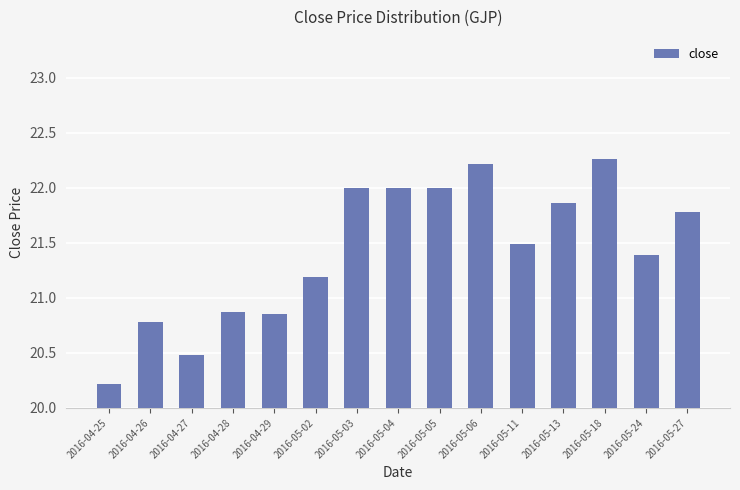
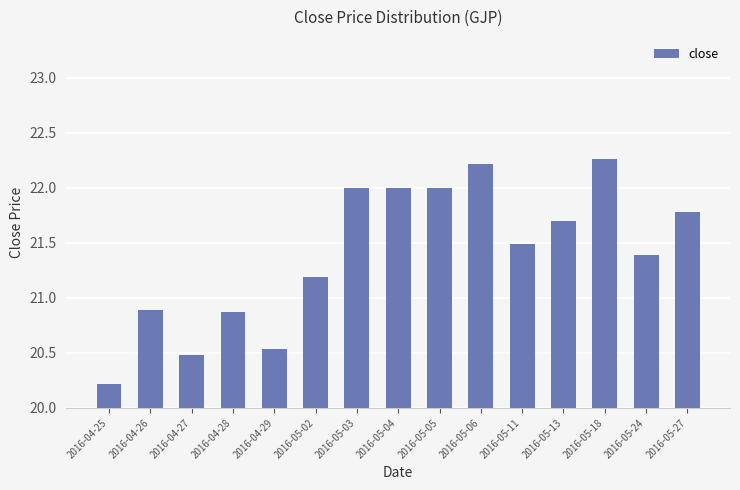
  {
    "2016-04-25": 20.22,
-   "2016-04-26": 20.78,
+   "2016-04-26": 20.89,
    "2016-04-27": 20.48,
    "2016-04-28": 20.87,
-   "2016-04-29": 20.85,
+   "2016-04-29": 20.54,
    "2016-05-02": 21.19,
    "2016-05-03": 22.00,
    "2016-05-04": 22.00,
    "2016-05-05": 22.00,
    "2016-05-06": 22.22,
    "2016-05-11": 21.49,
-   "2016-05-13": 21.86,
+   "2016-05-13": 21.70,
    "2016-05-18": 22.26,
    "2016-05-24": 21.39,
    "2016-05-27": 21.78
  }
